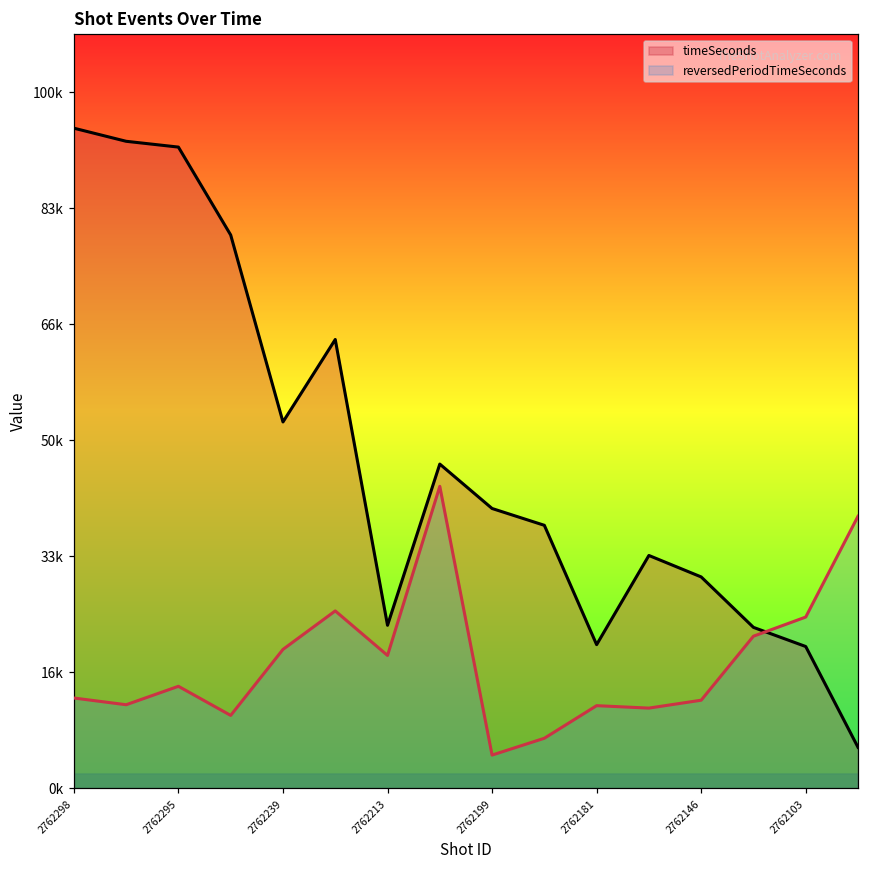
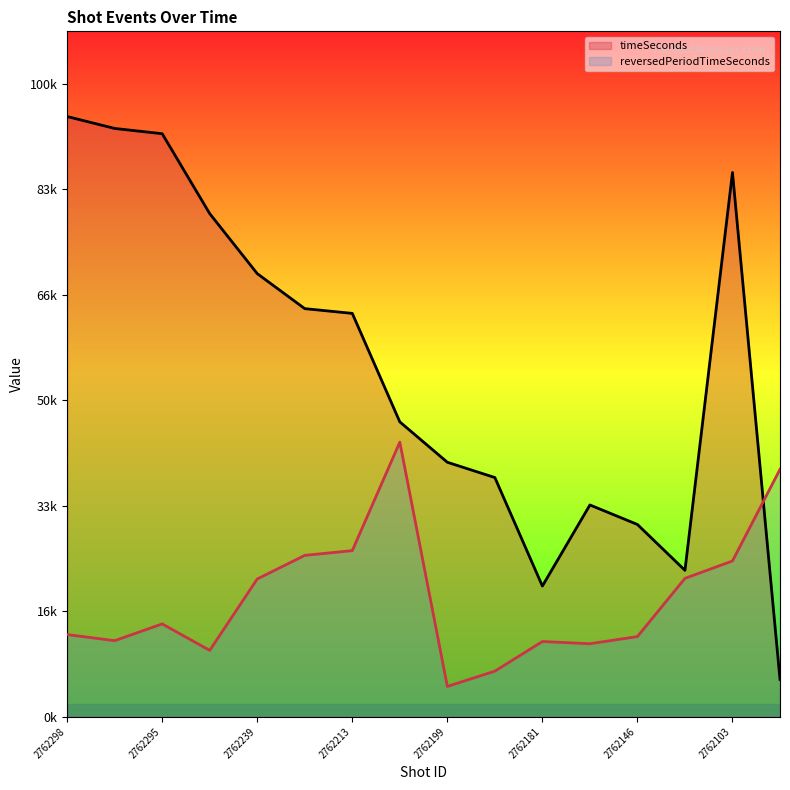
  {
    "timeSeconds": {
      "2762298": 95000,
      "2762295": 92000,
-     "2762239": 53000,
-     "2762213": 23000,
+     "2762239": 70000,
+     "2762213": 64000,
      "2762199": 40000,
      "2762181": 21000,
      "2762146": 30000,
-     "2762103": 20000
+     "2762103": 86000
    },
    "reversedPeriodTimeSeconds": {
      "2762298": 13000,
      "2762295": 15000,
-     "2762239": 20000,
-     "2762213": 19000,
+     "2762239": 22000,
+     "2762213": 26000,
      "2762199": 5000,
      "2762181": 12000,
      "2762146": 13000,
      "2762103": 25000
    }
  }
